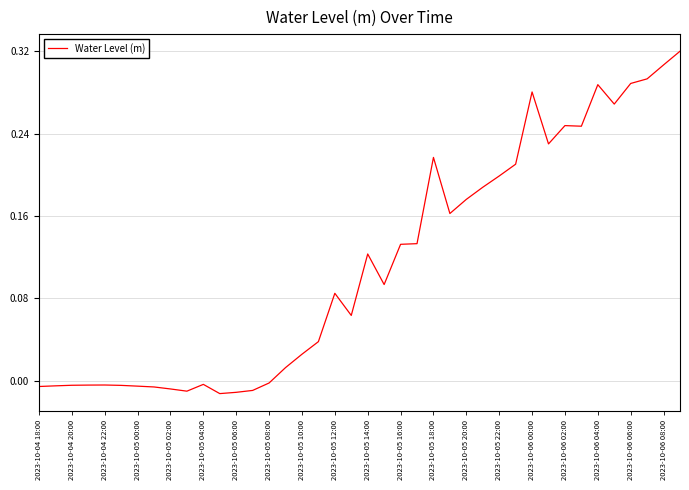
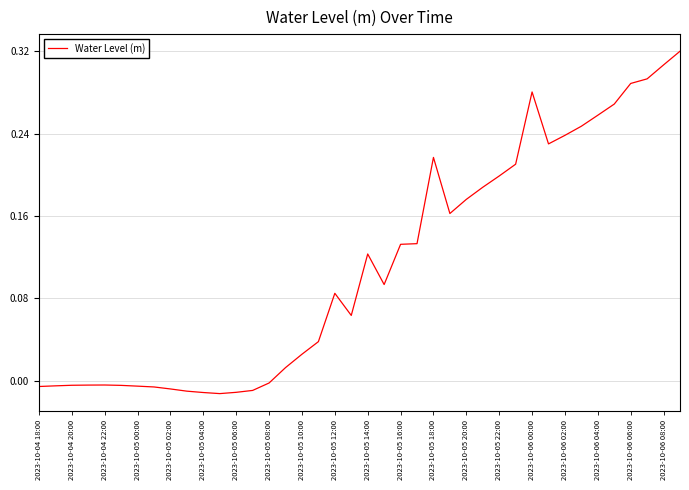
  {
    "2023-10-04 18:00": -0.005,
    "2023-10-04 20:00": -0.004,
    "2023-10-04 22:00": -0.004,
    "2023-10-05 00:00": -0.005,
    "2023-10-05 02:00": -0.008,
-   "2023-10-05 04:00": -0.003,
+   "2023-10-05 04:00": -0.011,
    "2023-10-05 06:00": -0.011,
    "2023-10-05 08:00": -0.002,
    "2023-10-05 10:00": 0.026,
    "2023-10-05 12:00": 0.085,
    "2023-10-05 14:00": 0.123,
    "2023-10-05 16:00": 0.133,
    "2023-10-05 18:00": 0.217,
    "2023-10-05 20:00": 0.176,
    "2023-10-05 22:00": 0.199,
    "2023-10-06 00:00": 0.281,
-   "2023-10-06 02:00": 0.248,
-   "2023-10-06 04:00": 0.288,
+   "2023-10-06 02:00": 0.238,
+   "2023-10-06 04:00": 0.258,
    "2023-10-06 06:00": 0.289,
    "2023-10-06 08:00": 0.307
  }
